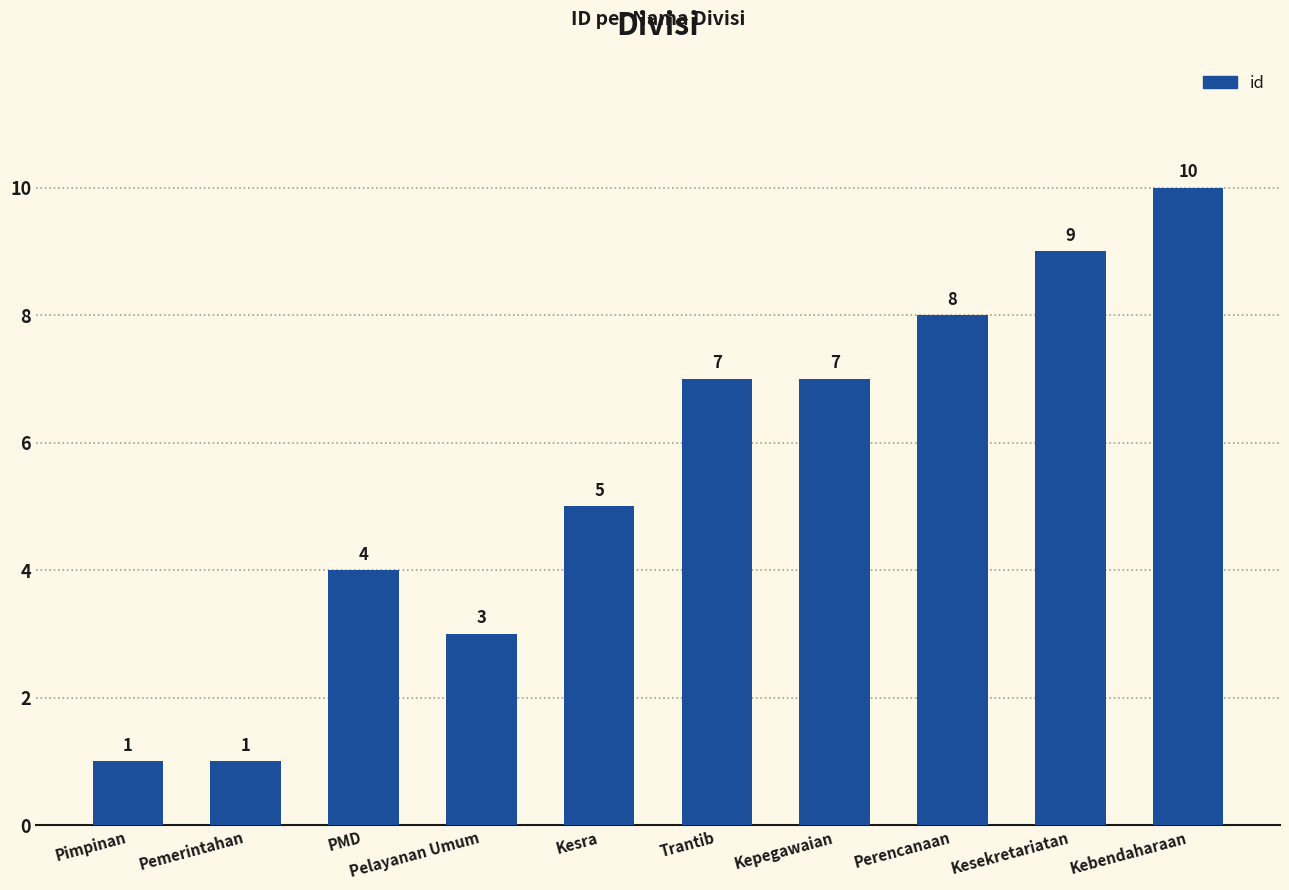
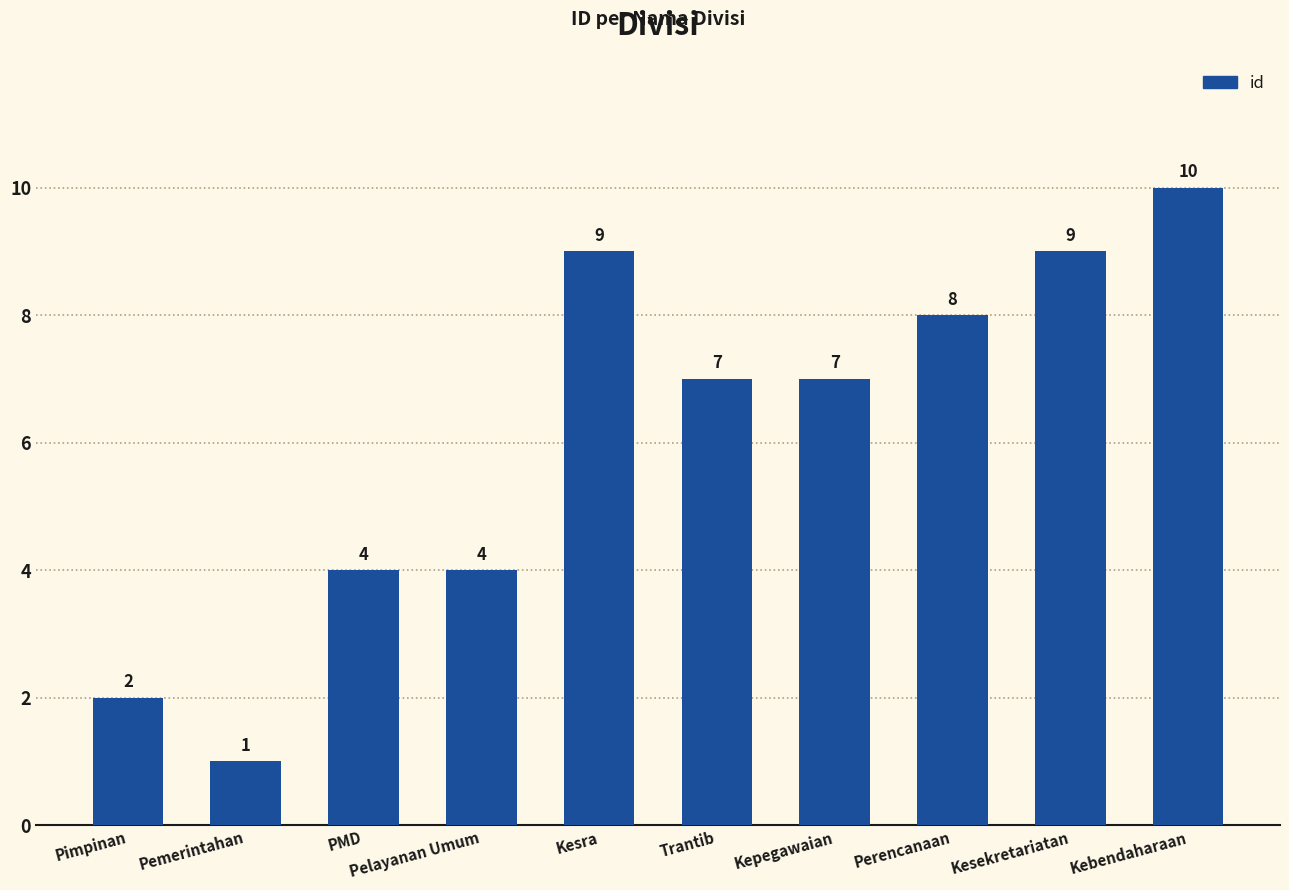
  {
-   "Pimpinan": 1,
+   "Pimpinan": 2,
    "Pemerintahan": 1,
    "PMD": 4,
-   "Pelayanan Umum": 3,
-   "Kesra": 5,
+   "Pelayanan Umum": 4,
+   "Kesra": 9,
    "Trantib": 7,
    "Kepegawaian": 7,
    "Perencanaan": 8,
    "Kesekretariatan": 9,
    "Kebendaharaan": 10
  }
